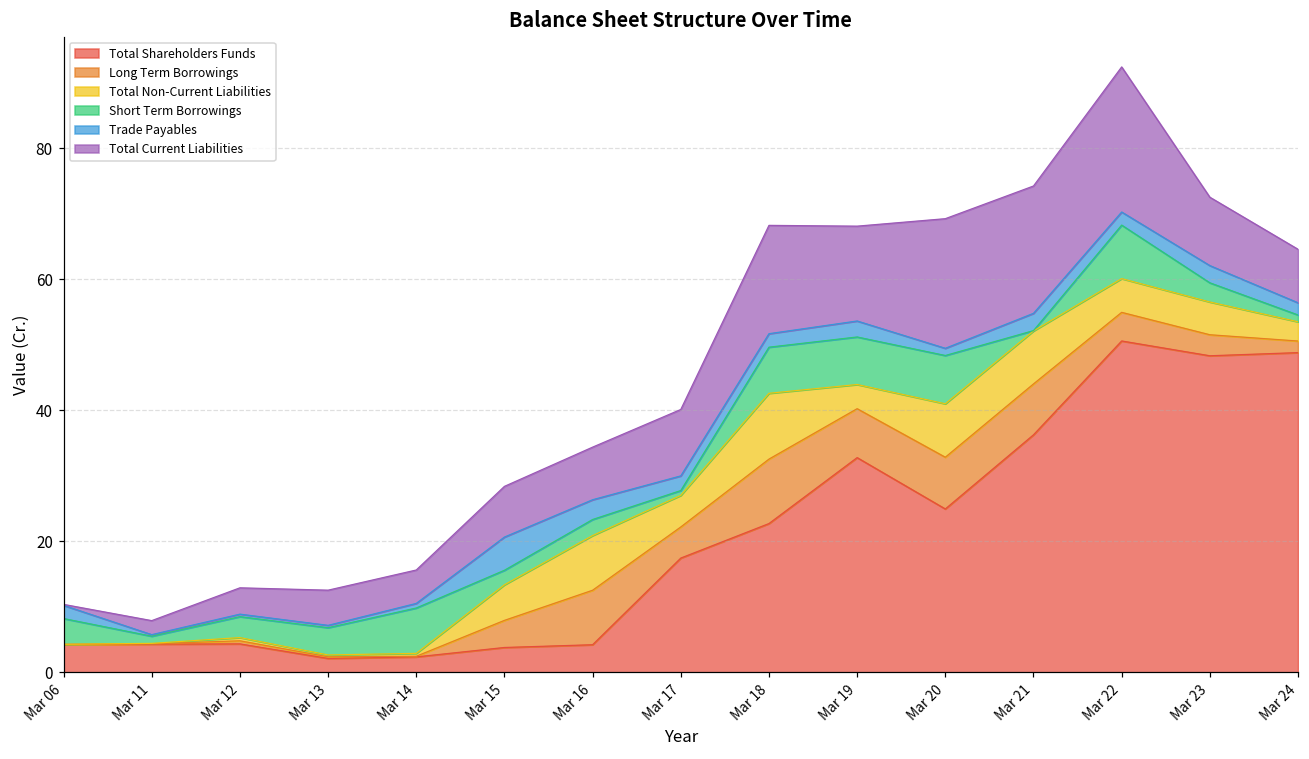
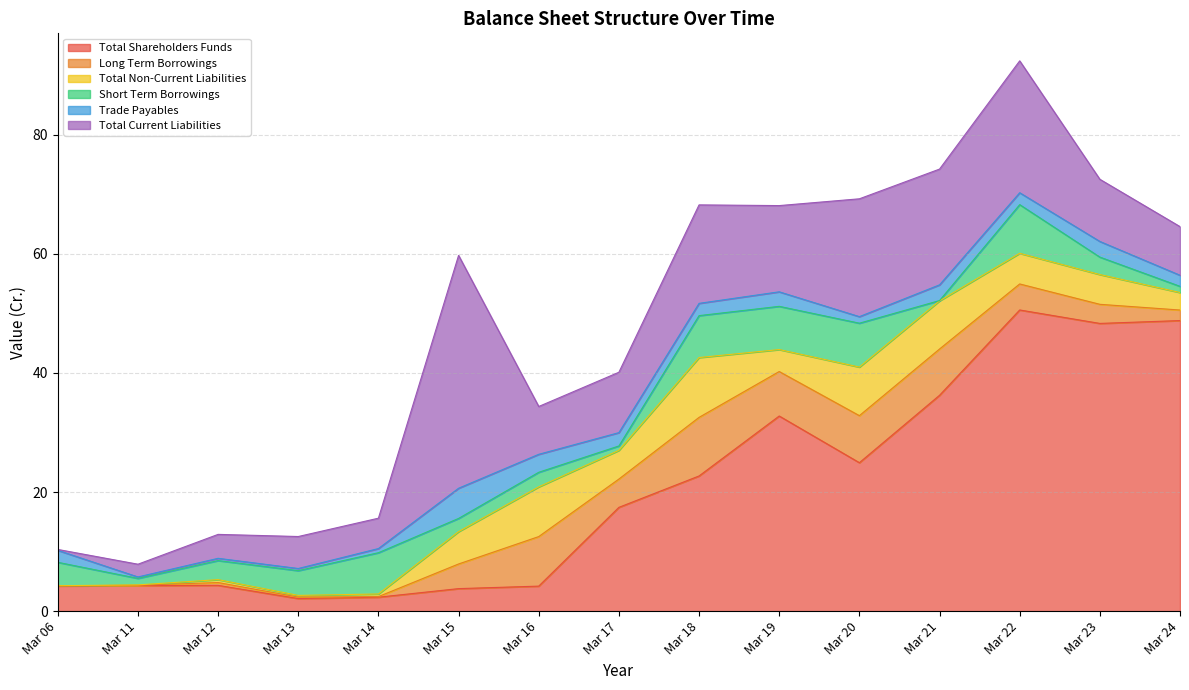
  {
    "Total Non-Current Liabilities": {
      "Mar 12": 0,
      "Mar 14": 0,
      "Mar 15": 5,
      "Mar 16": 8,
      "Mar 17": 5,
      "Mar 18": 10,
      "Mar 19": 4,
      "Mar 20": 8,
      "Mar 22": 5,
      "Mar 23": 5,
      "Mar 24": 3
    },
    "Short Term Borrowings": {
      "Mar 06": 4,
      "Mar 14": 7,
      "Mar 15": 2,
      "Mar 16": 2,
      "Mar 17": 1,
      "Mar 18": 7,
      "Mar 19": 7,
      "Mar 20": 7,
      "Mar 22": 8,
      "Mar 23": 3,
      "Mar 24": 1
    },
    "Trade Payables": {
      "Mar 14": 1,
      "Mar 15": 5,
      "Mar 16": 3,
      "Mar 17": 2,
      "Mar 18": 2,
      "Mar 19": 2,
      "Mar 20": 1,
      "Mar 21": 3,
      "Mar 22": 2,
      "Mar 23": 3,
      "Mar 24": 2
    },
    "Total Current Liabilities": {
      "Mar 11": 2,
      "Mar 12": 4,
      "Mar 13": 5,
      "Mar 14": 5,
-     "Mar 15": 8,
+     "Mar 15": 39,
      "Mar 16": 8,
      "Mar 17": 10,
      "Mar 18": 17,
      "Mar 19": 14,
      "Mar 20": 20,
      "Mar 21": 19,
      "Mar 22": 22,
      "Mar 23": 10,
      "Mar 24": 8
    }
  }
